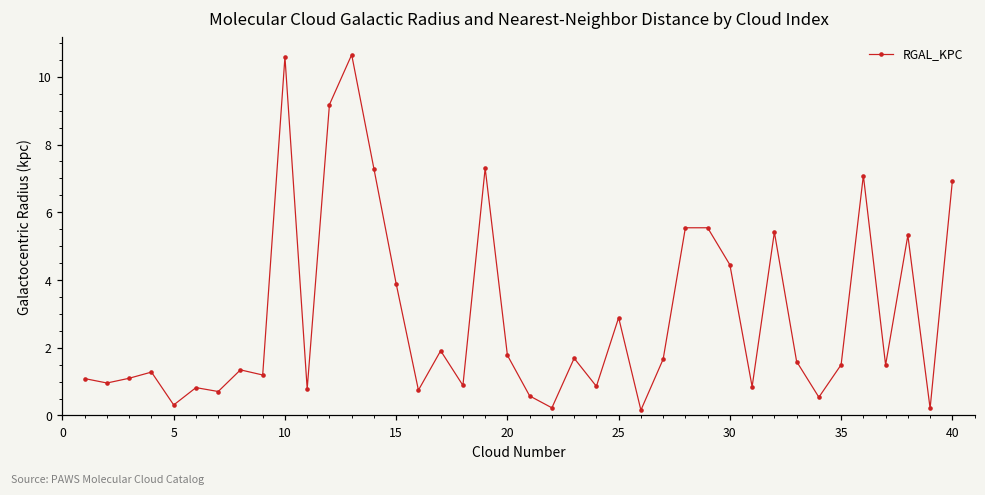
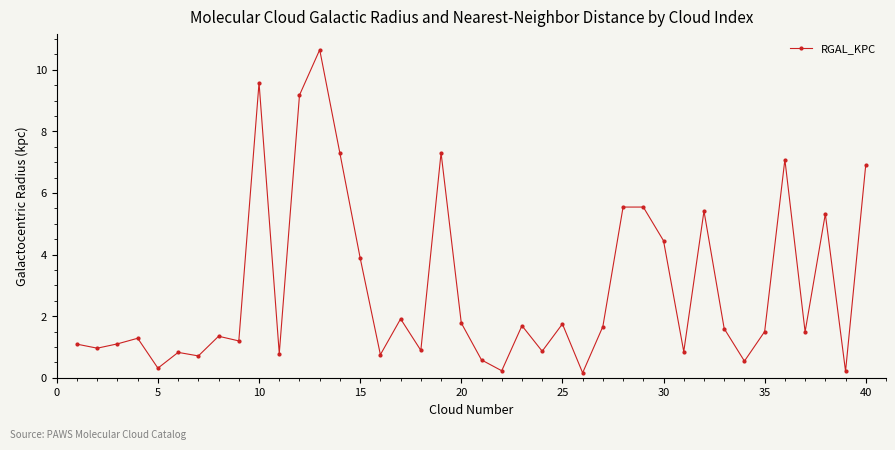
  {
    "5": 0.3,
-   "10": 10.6,
+   "10": 9.6,
    "15": 3.9,
    "20": 1.8,
-   "25": 2.9,
+   "25": 1.7,
    "30": 4.4,
    "35": 1.5,
    "40": 6.9
  }
